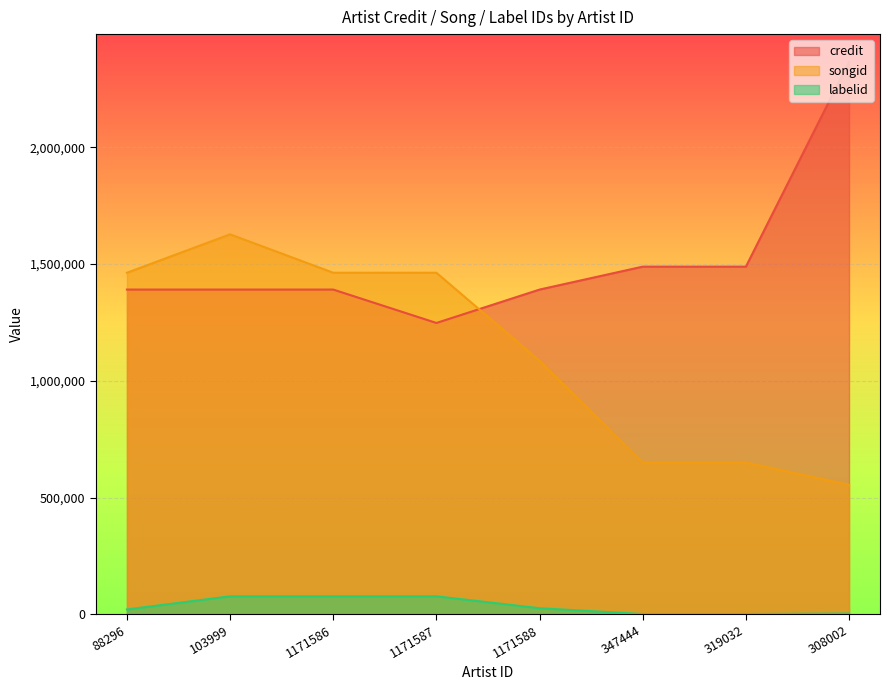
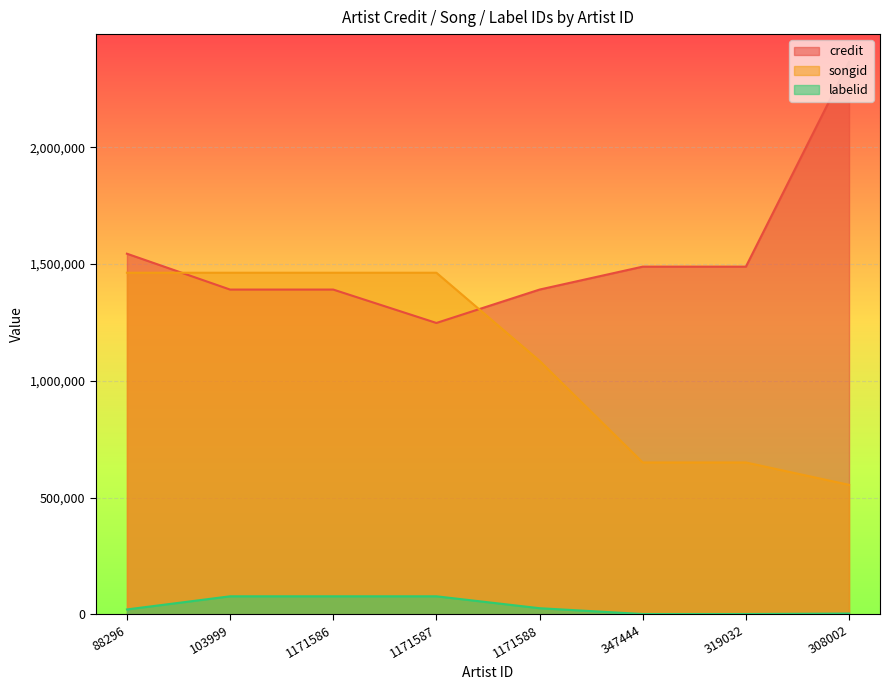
  {
    "credit": {
-     "88296": "1,390,000",
+     "88296": "1,540,000",
      "103999": "1,390,000",
      "1171586": "1,390,000",
      "1171587": "1,250,000",
      "1171588": "1,390,000",
      "347444": "1,490,000",
      "319032": "1,490,000"
    },
    "songid": {
      "88296": "1,460,000",
-     "103999": "1,630,000",
+     "103999": "1,460,000",
      "1171586": "1,460,000",
      "1171587": "1,460,000",
      "1171588": "1,090,000",
      "347444": "650,000",
      "319032": "650,000",
      "308002": "550,000"
    },
    "labelid": {
      "88296": "20,000",
      "103999": "80,000",
      "1171586": "80,000",
      "1171587": "80,000",
      "1171588": "30,000",
      "347444": "0",
      "319032": "0",
      "308002": "0"
    }
  }
